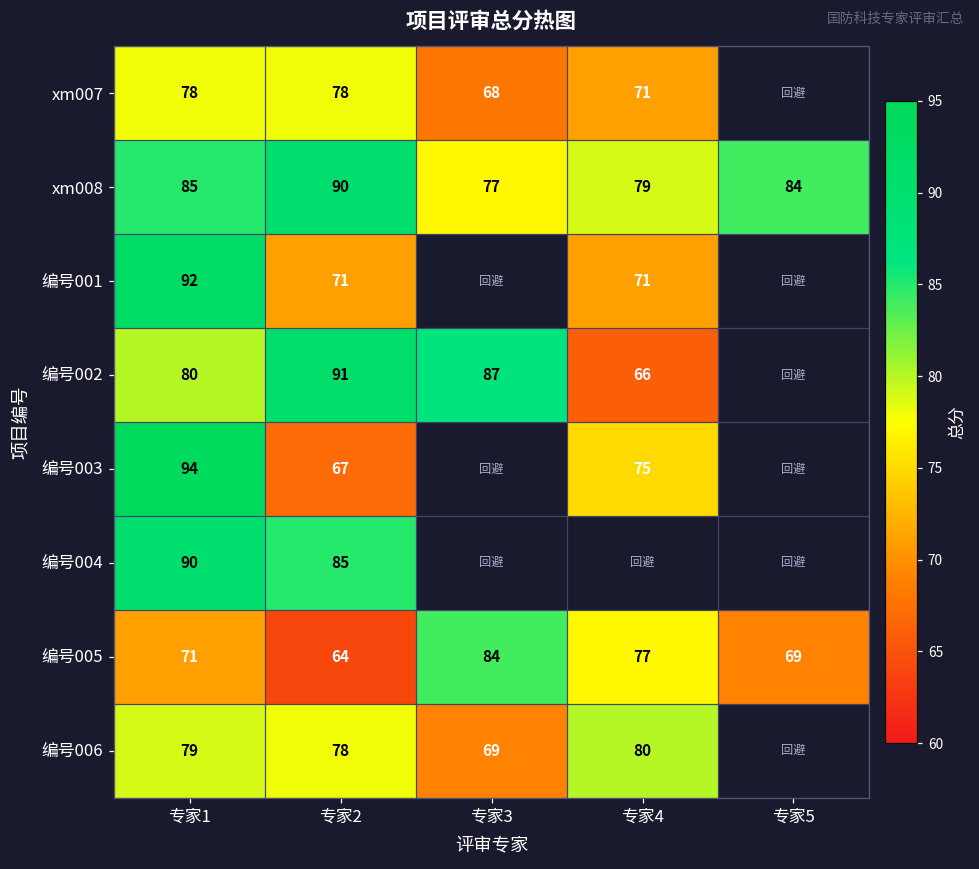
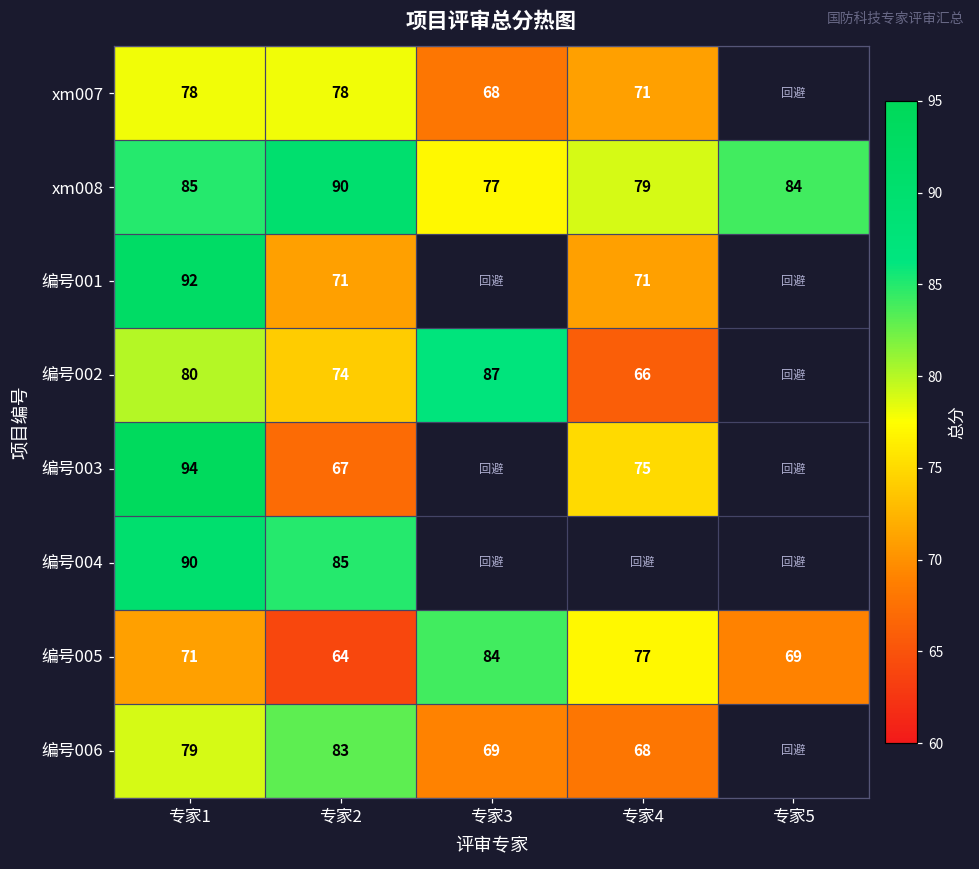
  {
    "xm007": {
      "专家1": 78,
      "专家2": 78,
      "专家3": 68,
      "专家4": 71
    },
    "xm008": {
      "专家1": 85,
      "专家2": 90,
      "专家3": 77,
      "专家4": 79,
      "专家5": 84
    },
    "编号001": {
      "专家1": 92,
      "专家2": 71,
      "专家4": 71
    },
    "编号002": {
      "专家1": 80,
-     "专家2": 91,
+     "专家2": 74,
      "专家3": 87,
      "专家4": 66
    },
    "编号003": {
      "专家1": 94,
      "专家2": 67,
      "专家4": 75
    },
    "编号004": {
      "专家1": 90,
      "专家2": 85
    },
    "编号005": {
      "专家1": 71,
      "专家2": 64,
      "专家3": 84,
      "专家4": 77,
      "专家5": 69
    },
    "编号006": {
      "专家1": 79,
-     "专家2": 78,
+     "专家2": 83,
      "专家3": 69,
-     "专家4": 80
+     "专家4": 68
    }
  }
